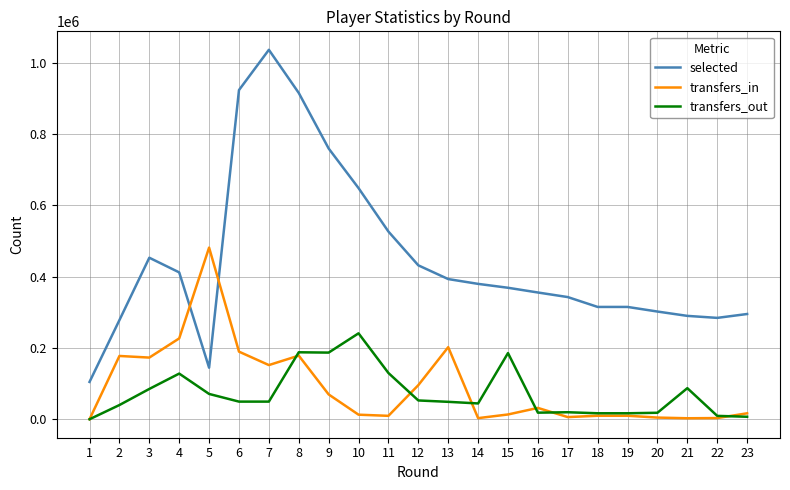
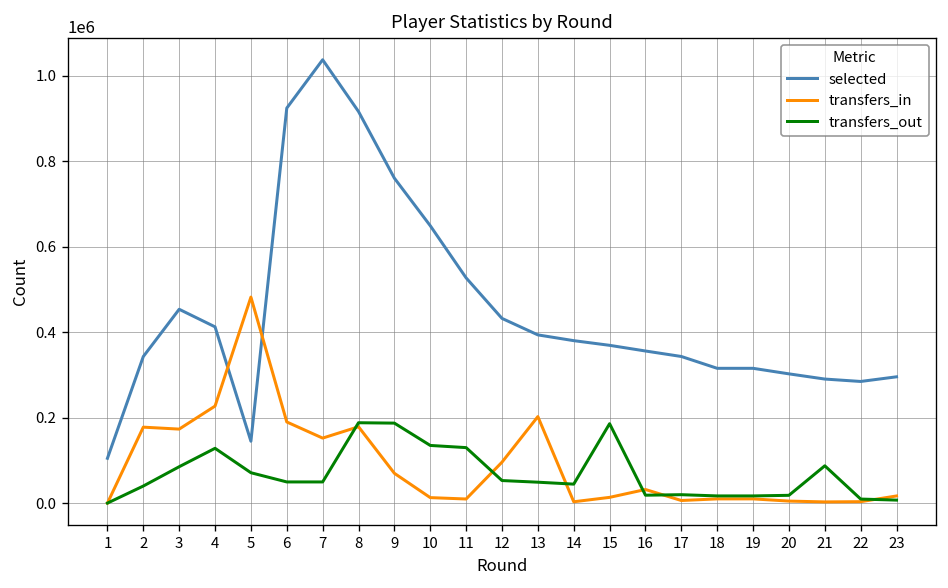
  {
    "selected": {
      "1": 100000,
-     "2": 280000,
+     "2": 340000,
      "3": 450000,
      "4": 410000,
      "5": 140000,
      "6": 920000,
      "7": 1040000,
      "8": 920000,
      "9": 760000,
      "10": 650000,
      "11": 530000,
      "12": 430000,
      "13": 390000,
      "14": 380000,
      "15": 370000,
      "16": 360000,
      "17": 340000,
      "18": 320000,
      "19": 320000,
      "20": 300000,
      "21": 290000,
      "22": 280000,
      "23": 300000
    },
    "transfers_in": {
      "2": 180000,
      "3": 170000,
      "4": 230000,
      "5": 480000,
      "6": 190000,
      "7": 150000,
      "8": 180000,
      "9": 70000,
      "10": 10000,
      "11": 10000,
      "12": 100000,
      "13": 200000,
      "14": 0,
      "15": 10000,
      "16": 30000,
      "17": 10000,
      "20": 0,
      "21": 0,
      "23": 20000
    },
    "transfers_out": {
      "2": 40000,
      "3": 90000,
      "4": 130000,
      "5": 70000,
      "6": 50000,
      "7": 50000,
      "8": 190000,
      "9": 190000,
-     "10": 240000,
+     "10": 130000,
      "11": 130000,
      "12": 50000,
      "13": 50000,
      "14": 40000,
      "15": 190000,
      "16": 20000,
      "17": 20000,
      "20": 20000,
      "21": 90000,
      "23": 10000
    }
  }
